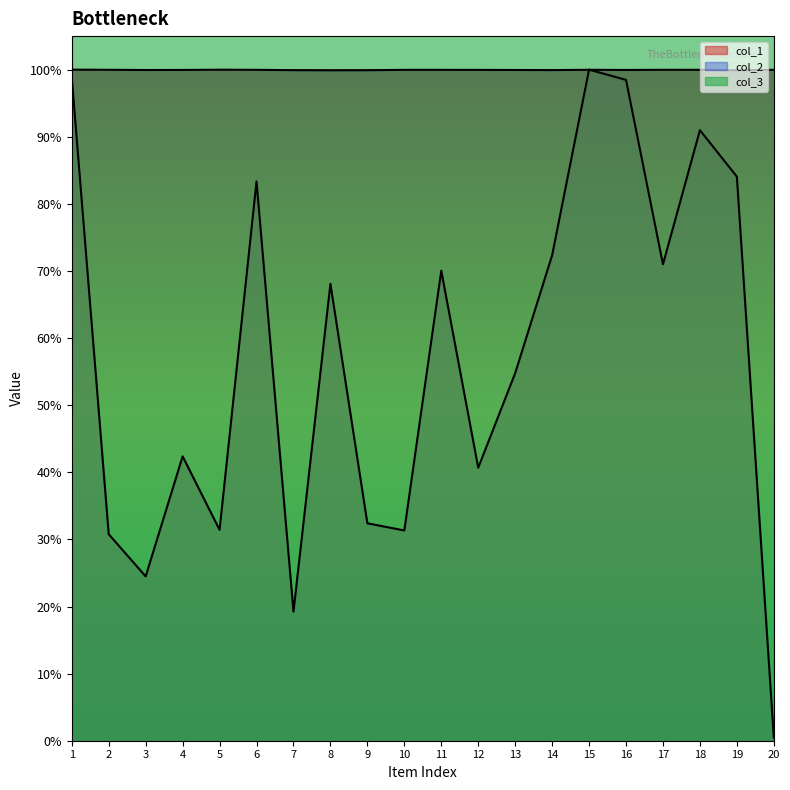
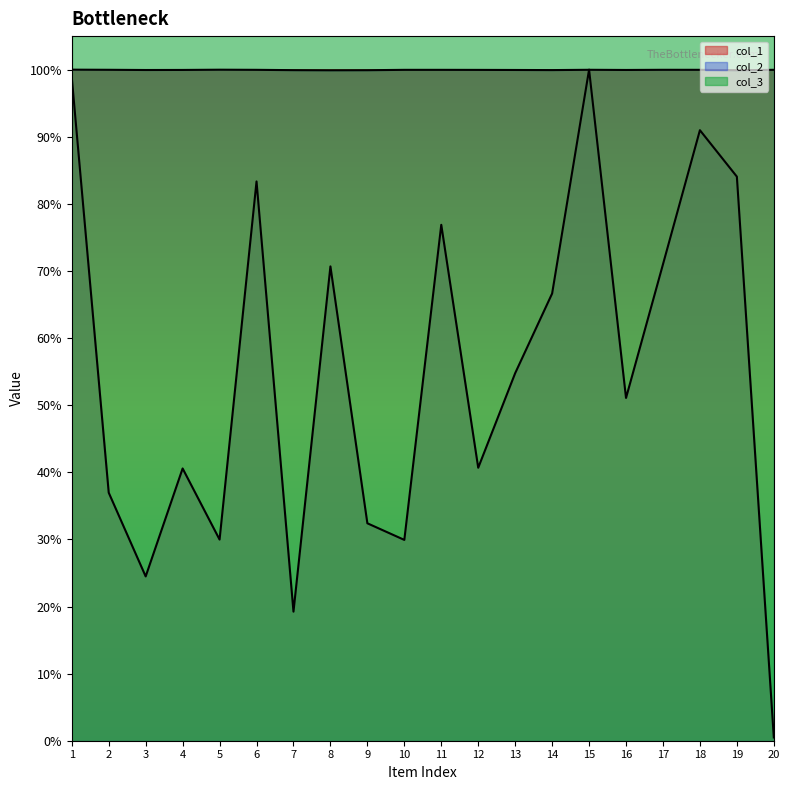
  {
    "col_1": {
      "1": "99%",
-     "2": "31%",
+     "2": "37%",
      "3": "24%",
-     "4": "42%",
-     "5": "31%",
+     "4": "41%",
+     "5": "30%",
      "6": "83%",
      "7": "19%",
-     "8": "68%",
+     "8": "71%",
      "9": "32%",
-     "10": "31%",
-     "11": "70%",
+     "10": "30%",
+     "11": "77%",
      "12": "41%",
      "13": "55%",
-     "14": "72%",
-     "16": "98%",
+     "14": "67%",
+     "16": "51%",
      "17": "71%",
      "18": "91%",
      "19": "84%",
      "20": "0%"
    },
    "col_2": {
      "1": "100%",
      "2": "100%",
      "3": "100%",
      "4": "100%",
      "5": "100%",
      "6": "100%",
      "7": "100%",
      "8": "100%",
      "9": "100%",
      "10": "100%",
      "11": "100%",
      "12": "100%",
      "13": "100%",
      "14": "100%",
      "16": "100%",
      "17": "100%",
      "18": "100%",
      "20": "100%"
    }
  }
